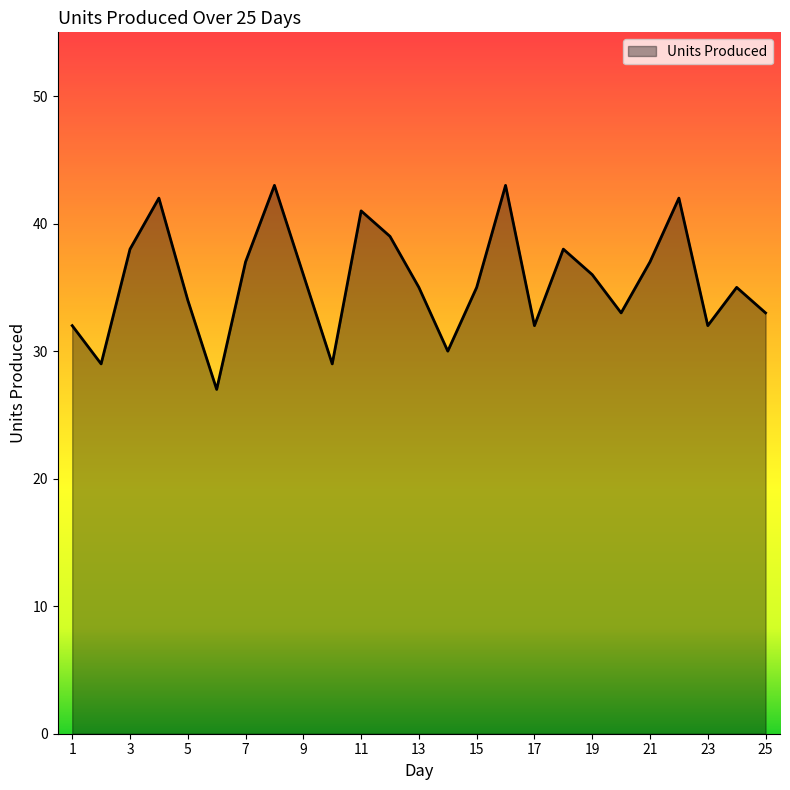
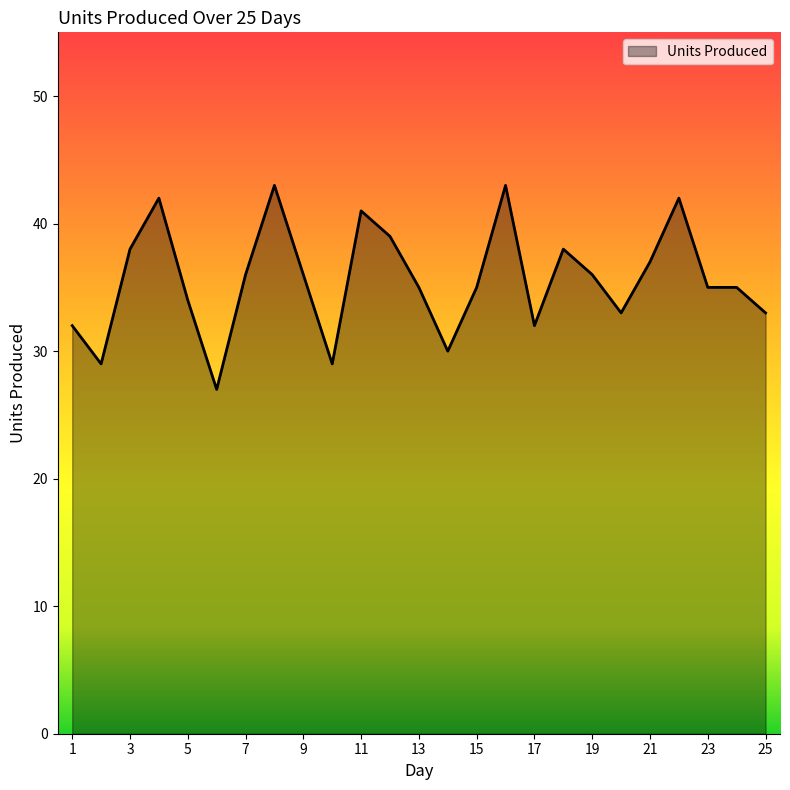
  {
    "1": 32,
    "3": 38,
    "5": 34,
-   "7": 37,
+   "7": 36,
    "9": 36,
    "11": 41,
    "13": 35,
    "15": 35,
    "17": 32,
    "19": 36,
    "21": 37,
-   "23": 32,
+   "23": 35,
    "25": 33
  }
